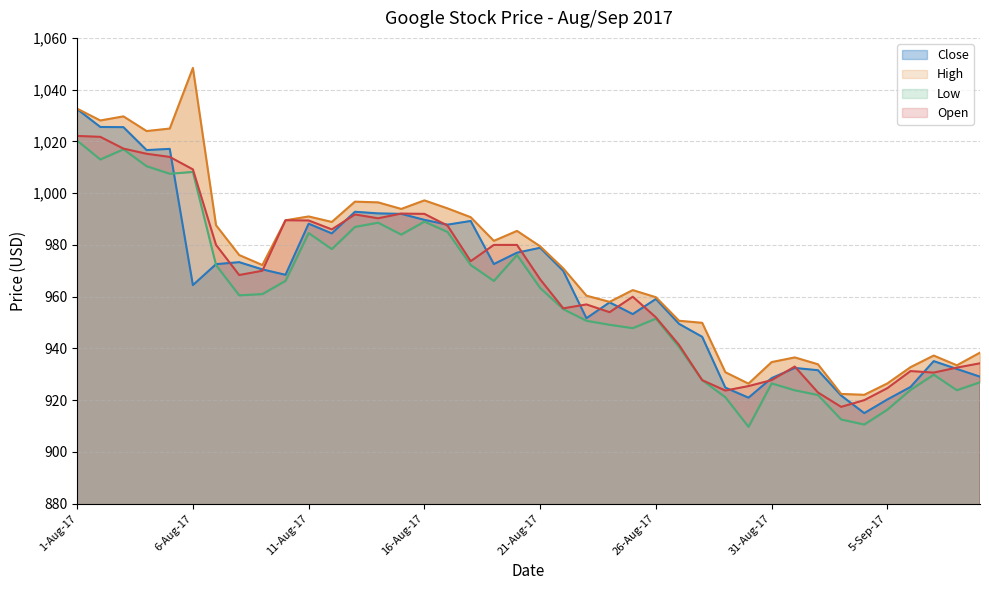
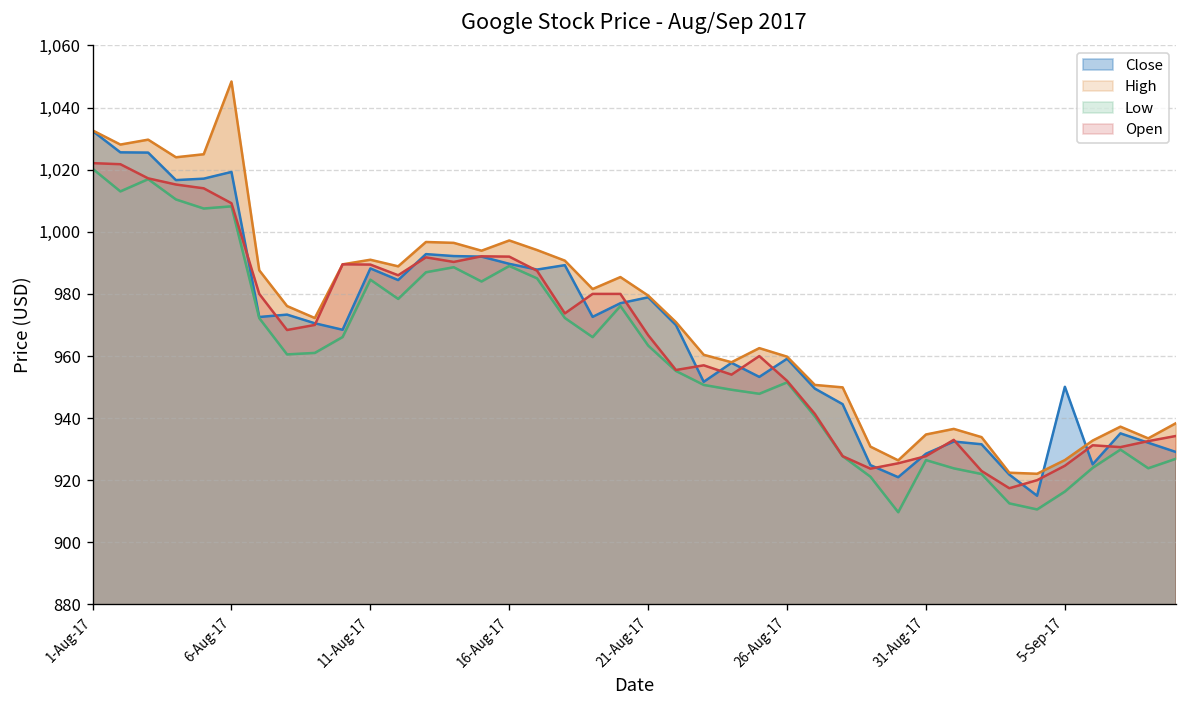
  {
    "Close": {
-     "6-Aug-17": "964",
+     "6-Aug-17": "1,019",
      "11-Aug-17": "988",
-     "5-Sep-17": "920"
+     "5-Sep-17": "950"
    }
  }
